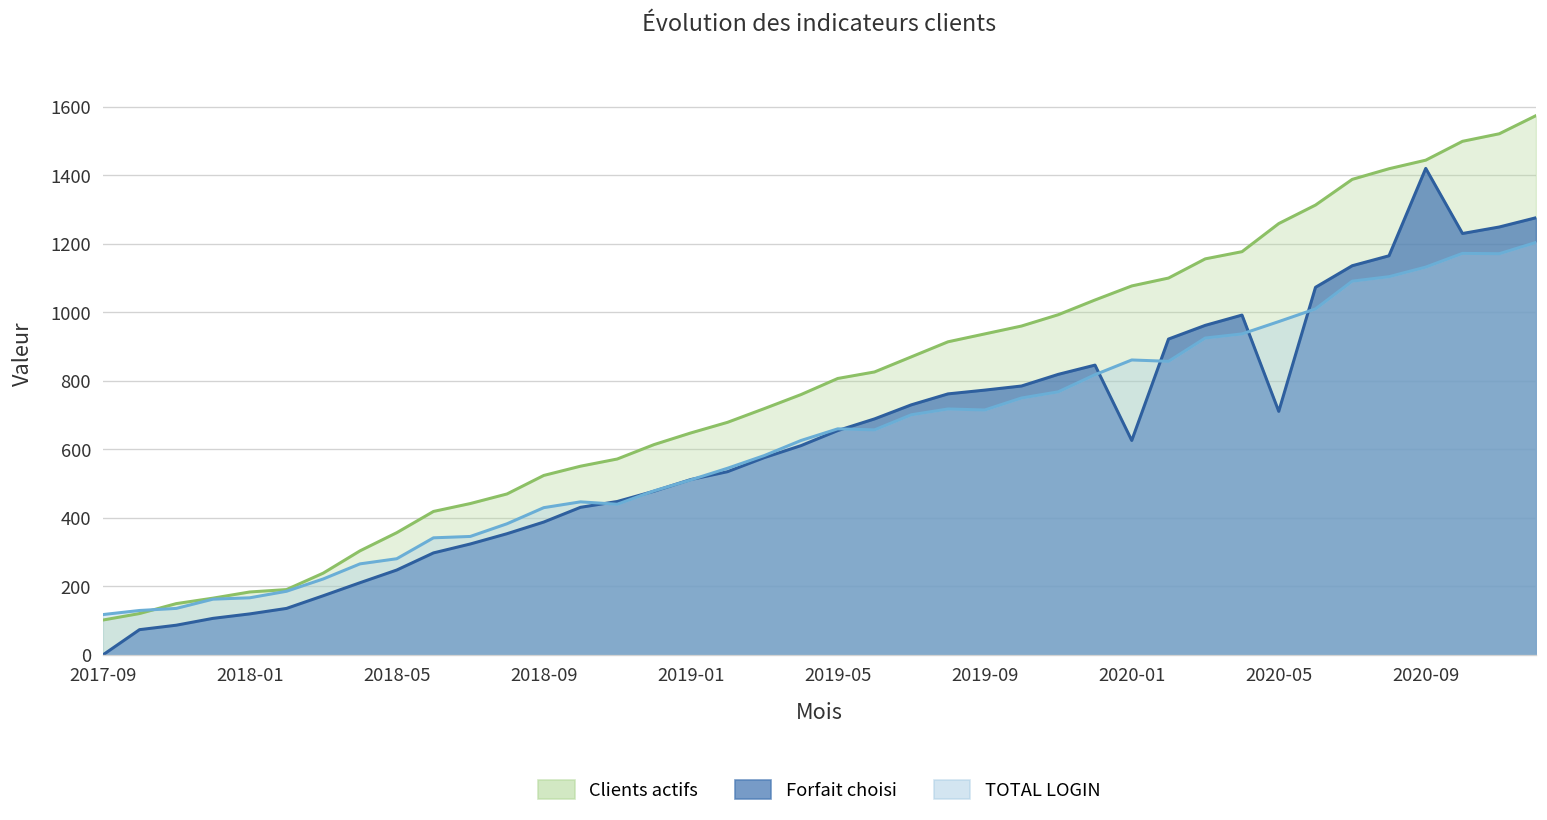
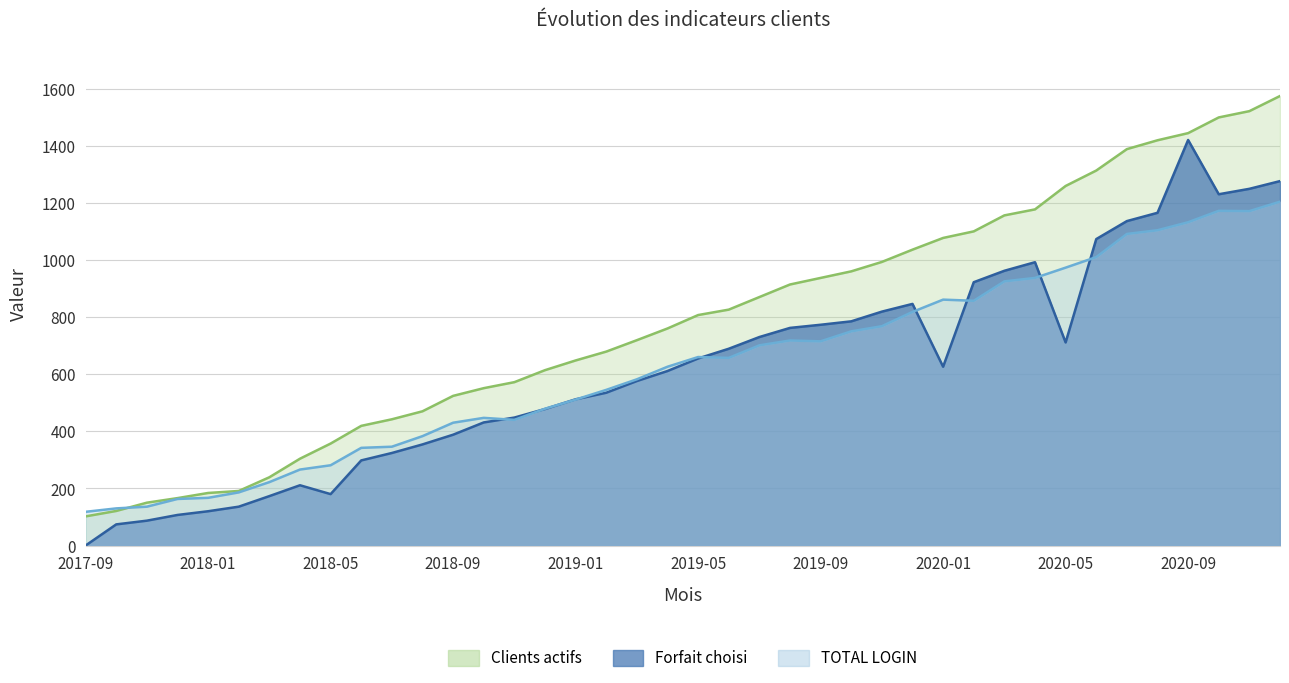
  {
    "Forfait choisi": {
      "2017-09": 0,
      "2018-01": 120,
-     "2018-05": 250,
+     "2018-05": 180,
      "2018-09": 390,
      "2019-09": 770,
      "2020-01": 630,
      "2020-05": 710,
      "2020-09": 1420
    }
  }
